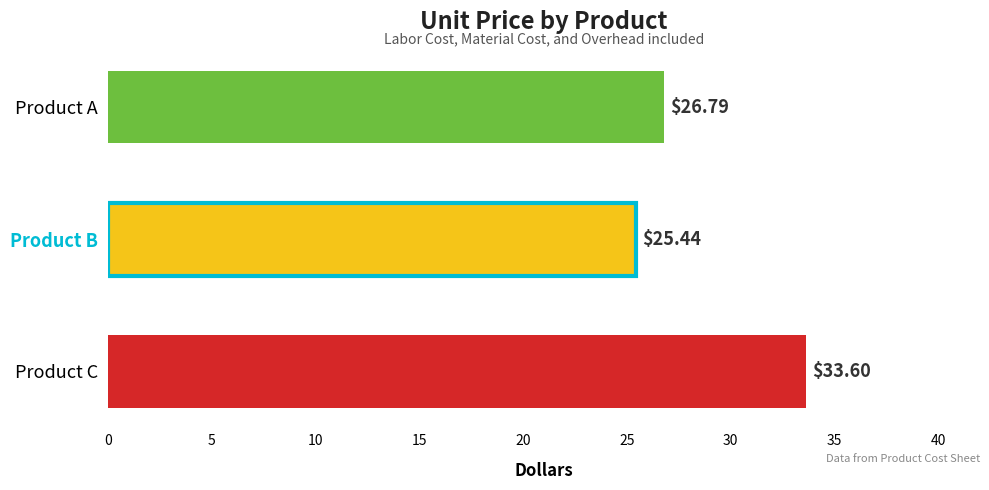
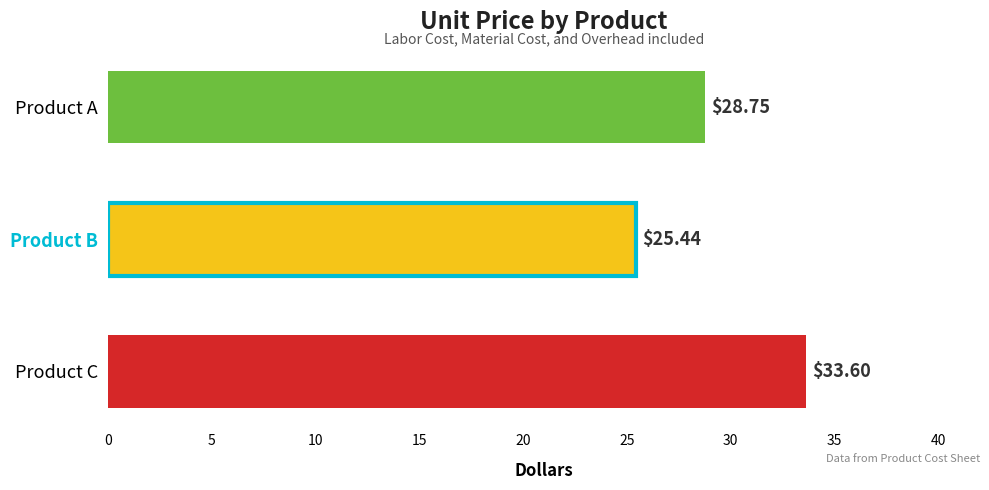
  {
-   "Product A": "$26.79",
+   "Product A": "$28.75",
    "Product B": "$25.44",
    "Product C": "$33.60"
  }
